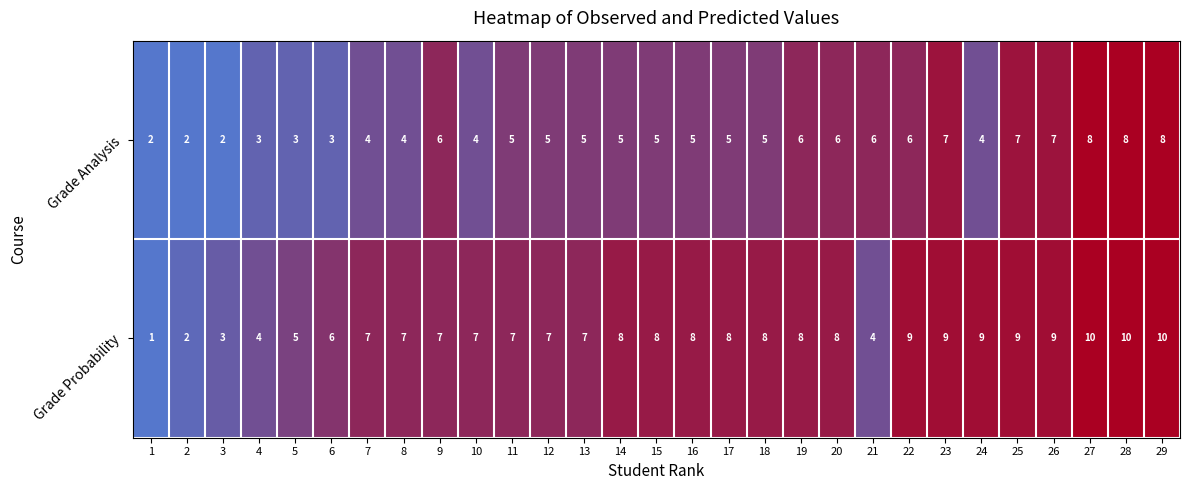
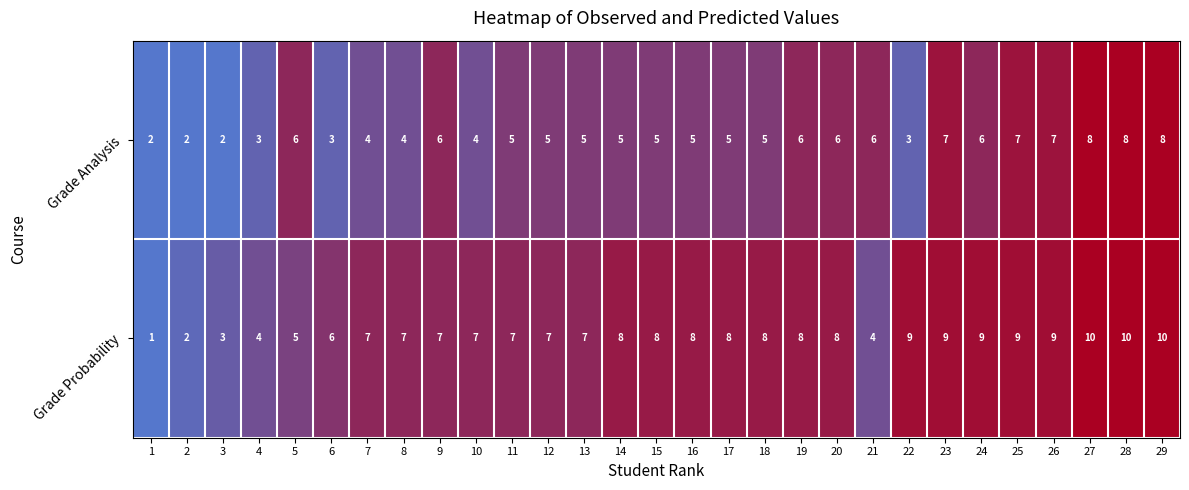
  {
    "Grade Analysis": {
      "1": 2,
      "2": 2,
      "3": 2,
      "4": 3,
-     "5": 3,
+     "5": 6,
      "6": 3,
      "7": 4,
      "8": 4,
      "9": 6,
      "10": 4,
      "11": 5,
      "12": 5,
      "13": 5,
      "14": 5,
      "15": 5,
      "16": 5,
      "17": 5,
      "18": 5,
      "19": 6,
      "20": 6,
      "21": 6,
-     "22": 6,
+     "22": 3,
      "23": 7,
-     "24": 4,
+     "24": 6,
      "25": 7,
      "26": 7,
      "27": 8,
      "28": 8,
      "29": 8
    },
    "Grade Probability": {
      "1": 1,
      "2": 2,
      "3": 3,
      "4": 4,
      "5": 5,
      "6": 6,
      "7": 7,
      "8": 7,
      "9": 7,
      "10": 7,
      "11": 7,
      "12": 7,
      "13": 7,
      "14": 8,
      "15": 8,
      "16": 8,
      "17": 8,
      "18": 8,
      "19": 8,
      "20": 8,
      "21": 4,
      "22": 9,
      "23": 9,
      "24": 9,
      "25": 9,
      "26": 9,
      "27": 10,
      "28": 10,
      "29": 10
    }
  }
